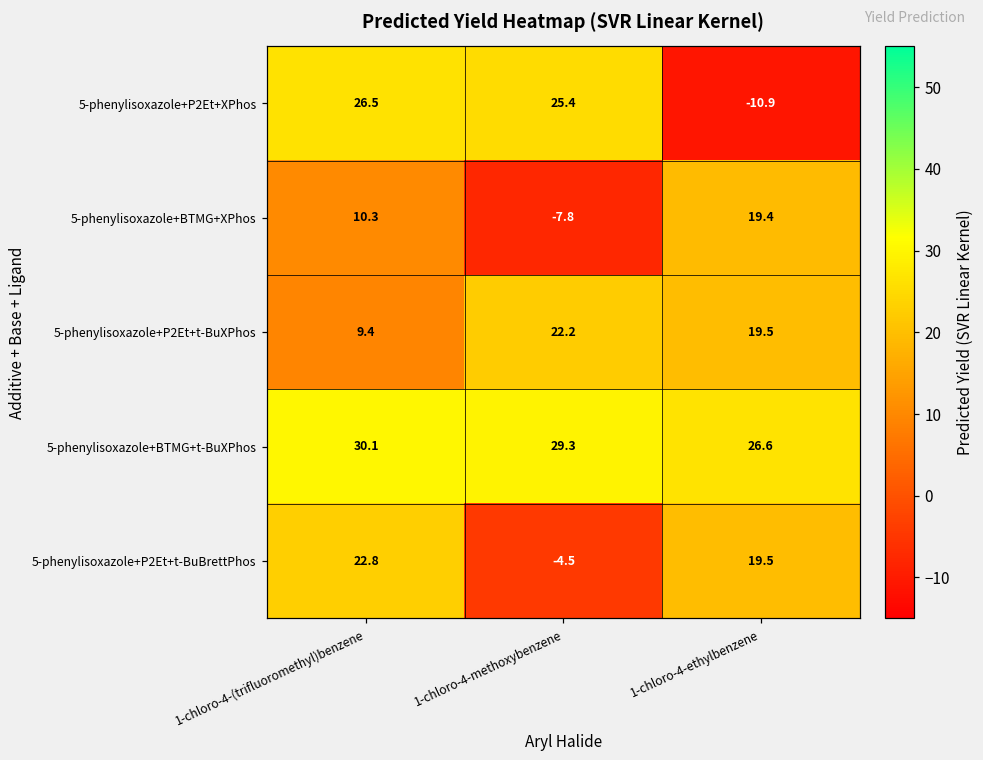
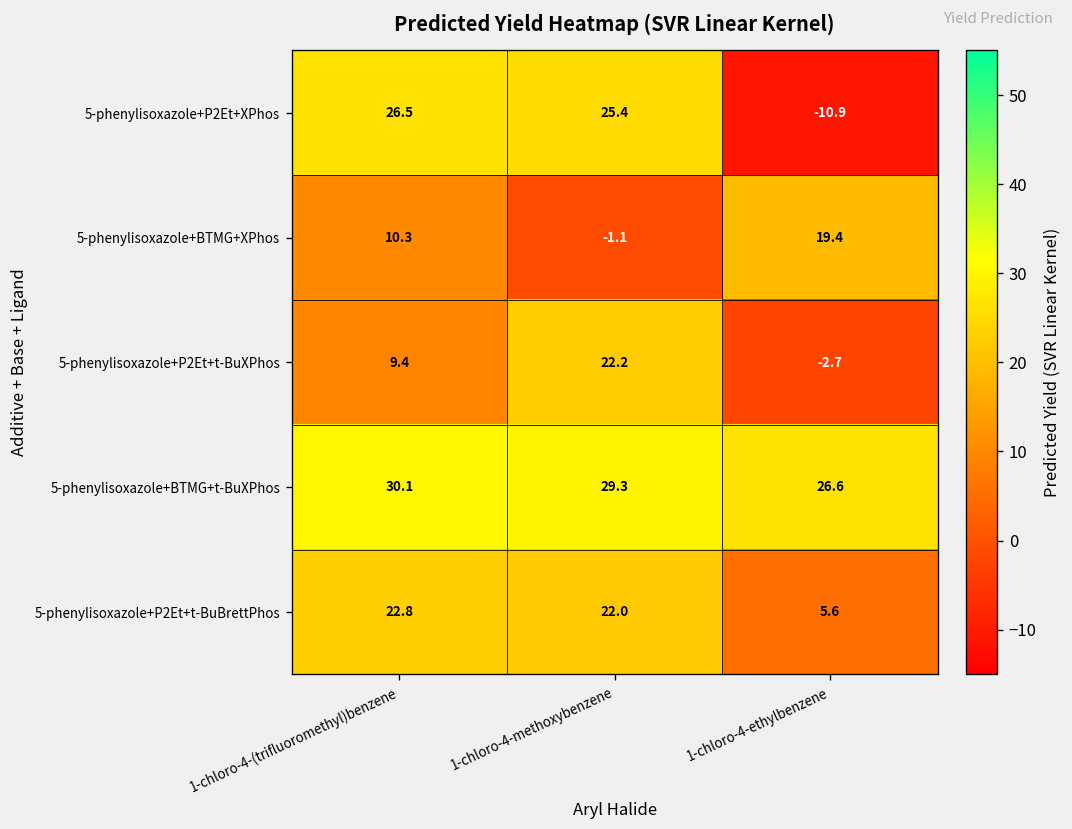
  {
    "5-phenylisoxazole+P2Et+XPhos": {
      "1-chloro-4-(trifluoromethyl)benzene": 26.5,
      "1-chloro-4-methoxybenzene": 25.4,
      "1-chloro-4-ethylbenzene": -10.9
    },
    "5-phenylisoxazole+BTMG+XPhos": {
      "1-chloro-4-(trifluoromethyl)benzene": 10.3,
-     "1-chloro-4-methoxybenzene": -7.8,
+     "1-chloro-4-methoxybenzene": -1.1,
      "1-chloro-4-ethylbenzene": 19.4
    },
    "5-phenylisoxazole+P2Et+t-BuXPhos": {
      "1-chloro-4-(trifluoromethyl)benzene": 9.4,
      "1-chloro-4-methoxybenzene": 22.2,
-     "1-chloro-4-ethylbenzene": 19.5
+     "1-chloro-4-ethylbenzene": -2.7
    },
    "5-phenylisoxazole+BTMG+t-BuXPhos": {
      "1-chloro-4-(trifluoromethyl)benzene": 30.1,
      "1-chloro-4-methoxybenzene": 29.3,
      "1-chloro-4-ethylbenzene": 26.6
    },
    "5-phenylisoxazole+P2Et+t-BuBrettPhos": {
      "1-chloro-4-(trifluoromethyl)benzene": 22.8,
-     "1-chloro-4-methoxybenzene": -4.5,
-     "1-chloro-4-ethylbenzene": 19.5
+     "1-chloro-4-methoxybenzene": 22.0,
+     "1-chloro-4-ethylbenzene": 5.6
    }
  }
